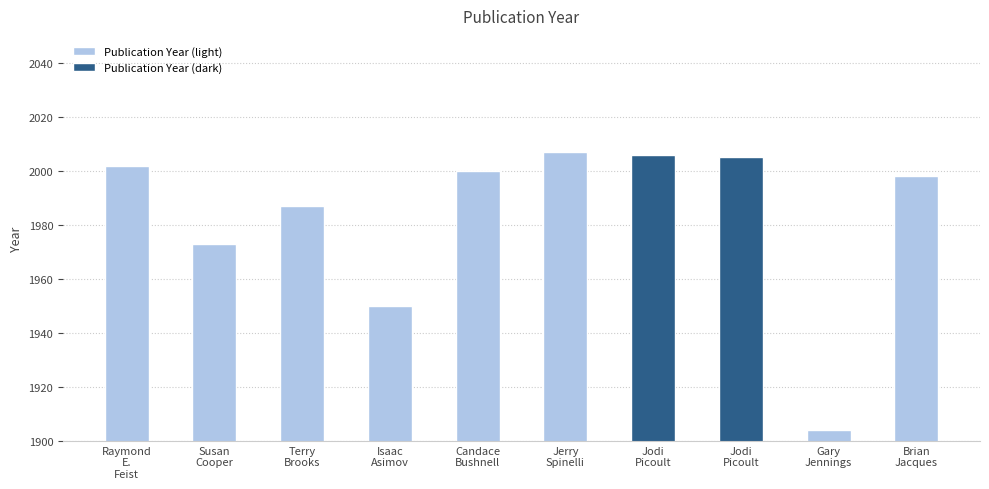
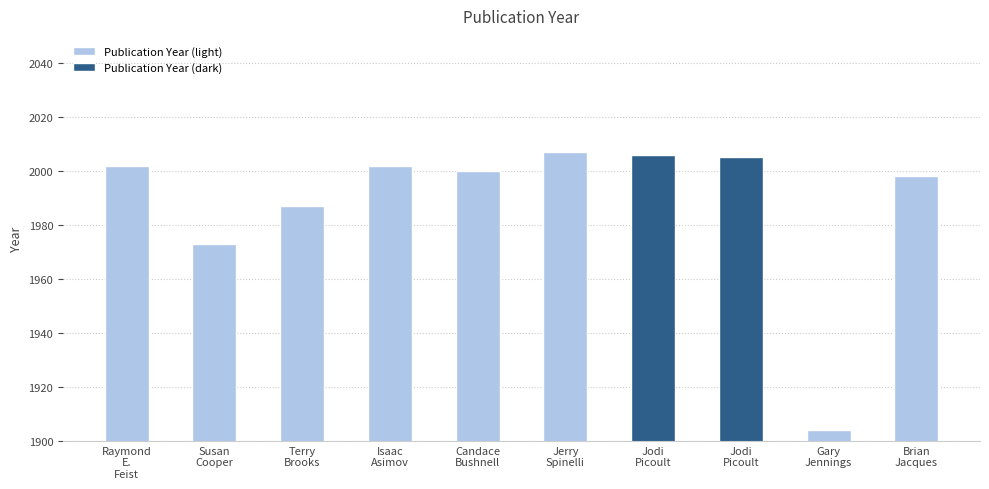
  {
    "Raymond E. Feist": 2002,
    "Susan Cooper": 1973,
    "Terry Brooks": 1987,
-   "Isaac Asimov": 1950,
+   "Isaac Asimov": 2002,
    "Candace Bushnell": 2000,
    "Jerry Spinelli": 2007,
    "Gary Jennings": 1904,
    "Brian Jacques": 1998
  }
